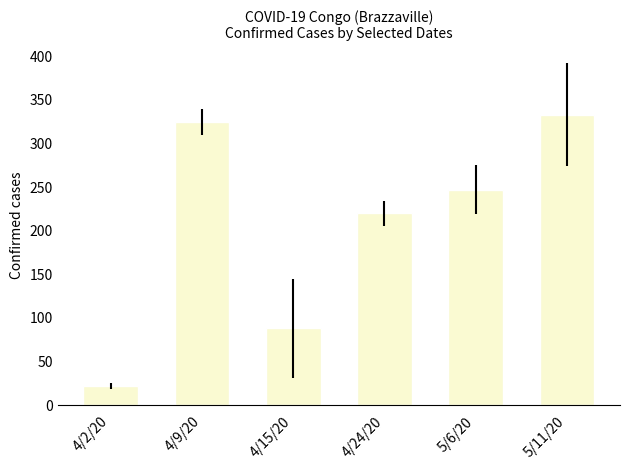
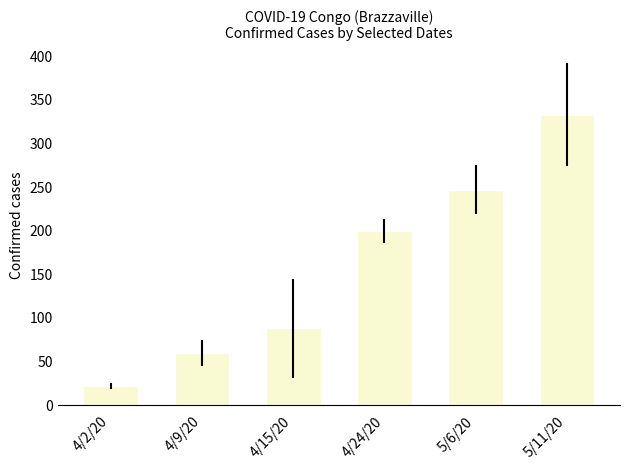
  {
    "4/2/20": 20,
-   "4/9/20": 330,
+   "4/9/20": 60,
    "4/15/20": 90,
-   "4/24/20": 220,
+   "4/24/20": 200,
    "5/6/20": 250,
    "5/11/20": 330
  }
